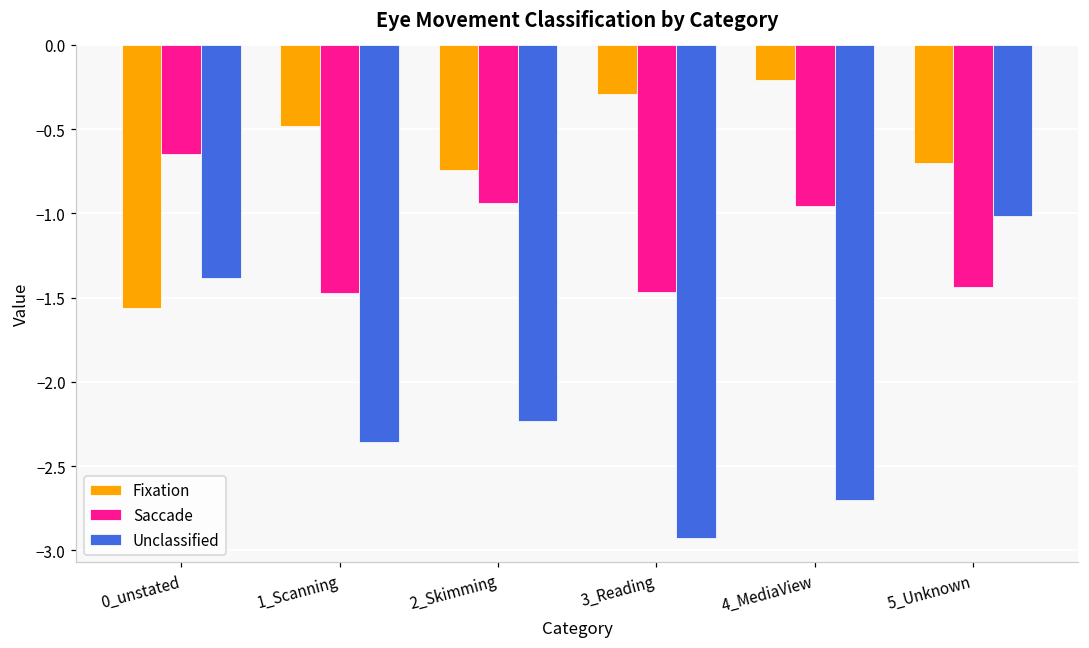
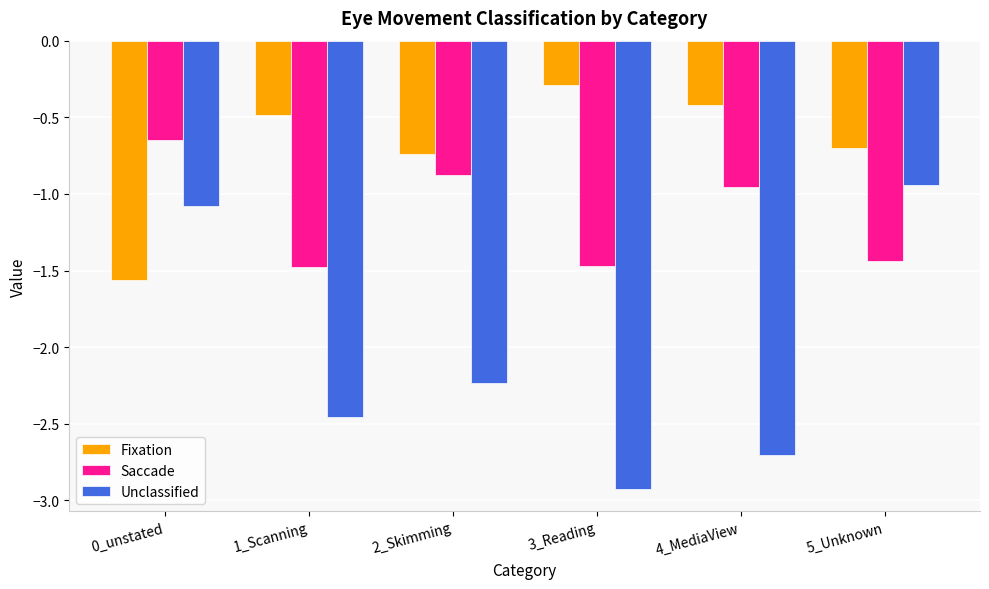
  {
    "Fixation": {
      "0_unstated": -1.56,
      "1_Scanning": -0.48,
      "2_Skimming": -0.74,
      "3_Reading": -0.29,
-     "4_MediaView": -0.21,
+     "4_MediaView": -0.42,
      "5_Unknown": -0.70
    },
    "Saccade": {
      "0_unstated": -0.65,
      "1_Scanning": -1.47,
-     "2_Skimming": -0.94,
+     "2_Skimming": -0.88,
      "3_Reading": -1.47,
      "4_MediaView": -0.96,
      "5_Unknown": -1.44
    },
    "Unclassified": {
-     "0_unstated": -1.38,
-     "1_Scanning": -2.36,
+     "0_unstated": -1.08,
+     "1_Scanning": -2.46,
      "2_Skimming": -2.23,
      "3_Reading": -2.92,
      "4_MediaView": -2.70,
-     "5_Unknown": -1.02
+     "5_Unknown": -0.94
    }
  }
